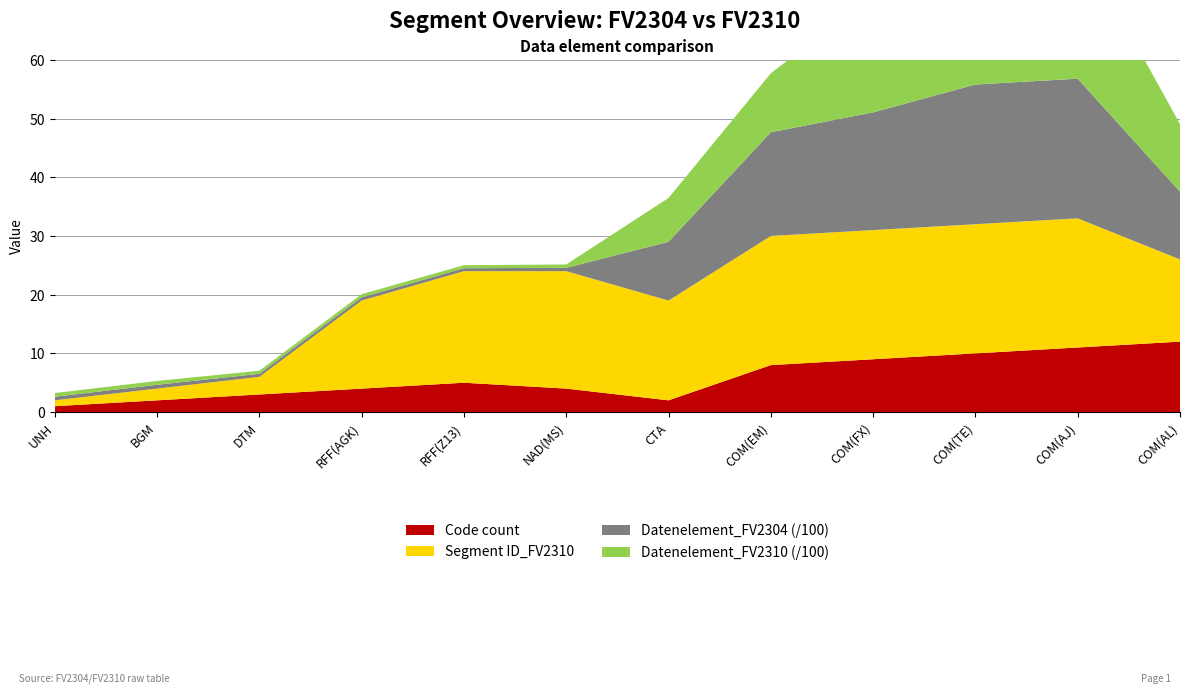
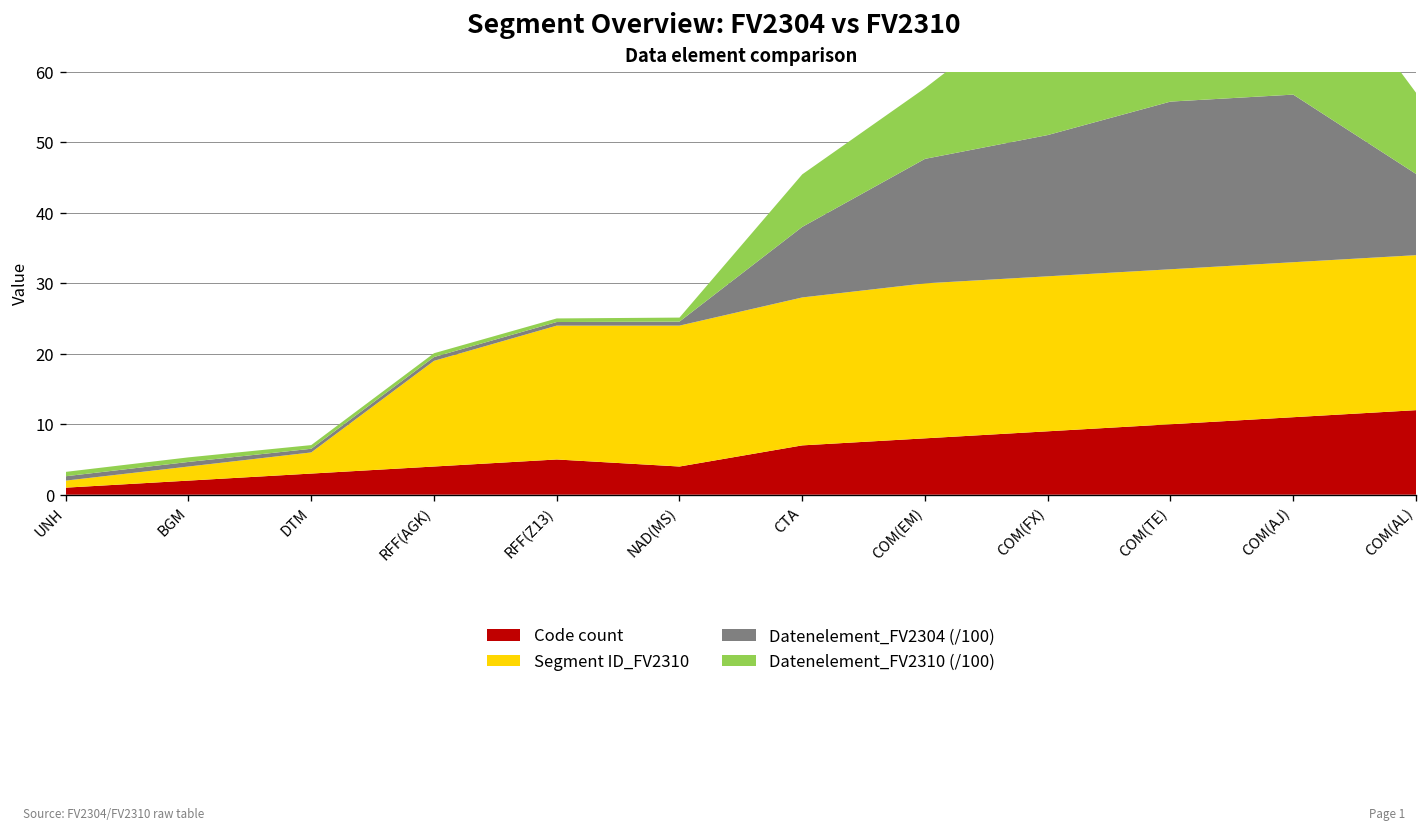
  {
    "Code count": {
-     "CTA": 2
+     "CTA": 7
    },
    "Segment ID_FV2310": {
-     "CTA": 17,
-     "COM(AL)": 14
+     "CTA": 21,
+     "COM(AL)": 22
    },
    "Datenelement_FV2310 (/100)": {
      "UNH": 1,
      "BGM": 1,
      "DTM": 1,
      "RFF(AGK)": 1,
      "RFF(Z13)": 1,
      "NAD(MS)": 1,
      "CTA": 7,
      "COM(EM)": 10,
      "COM(AL)": 12
    }
  }
